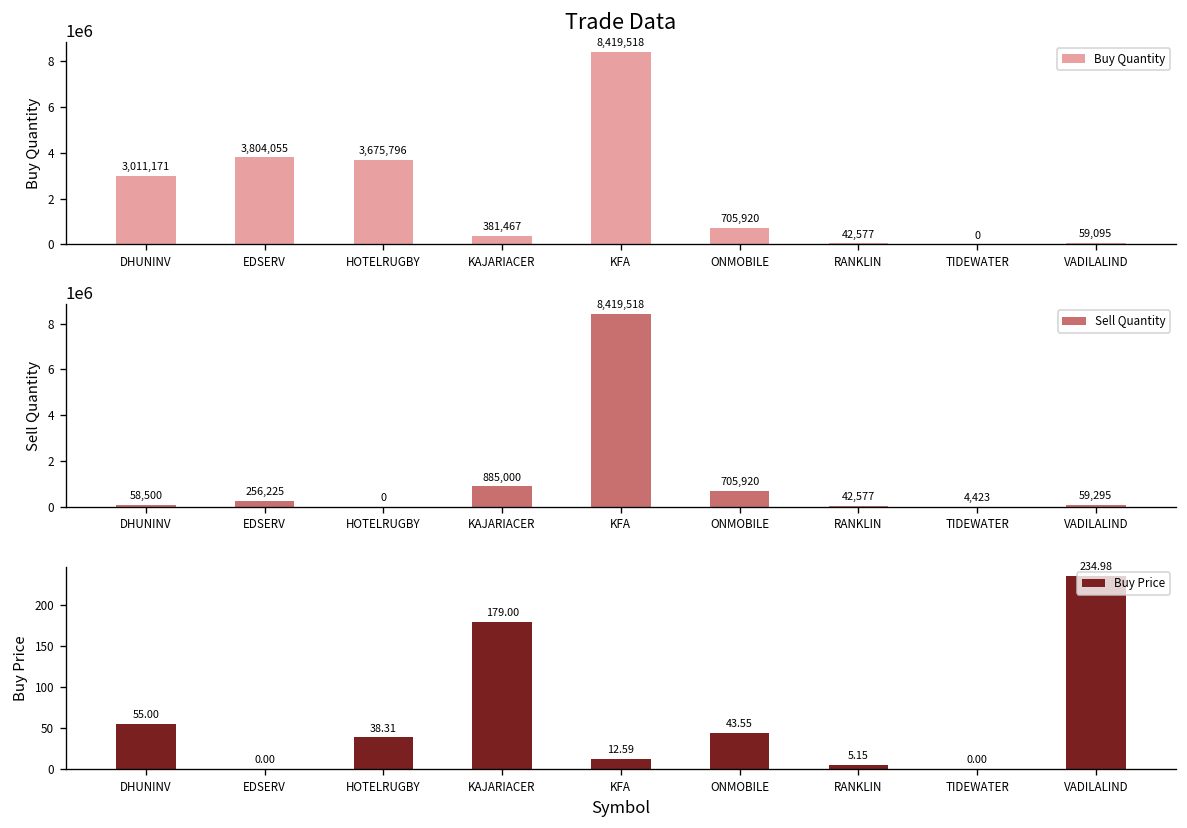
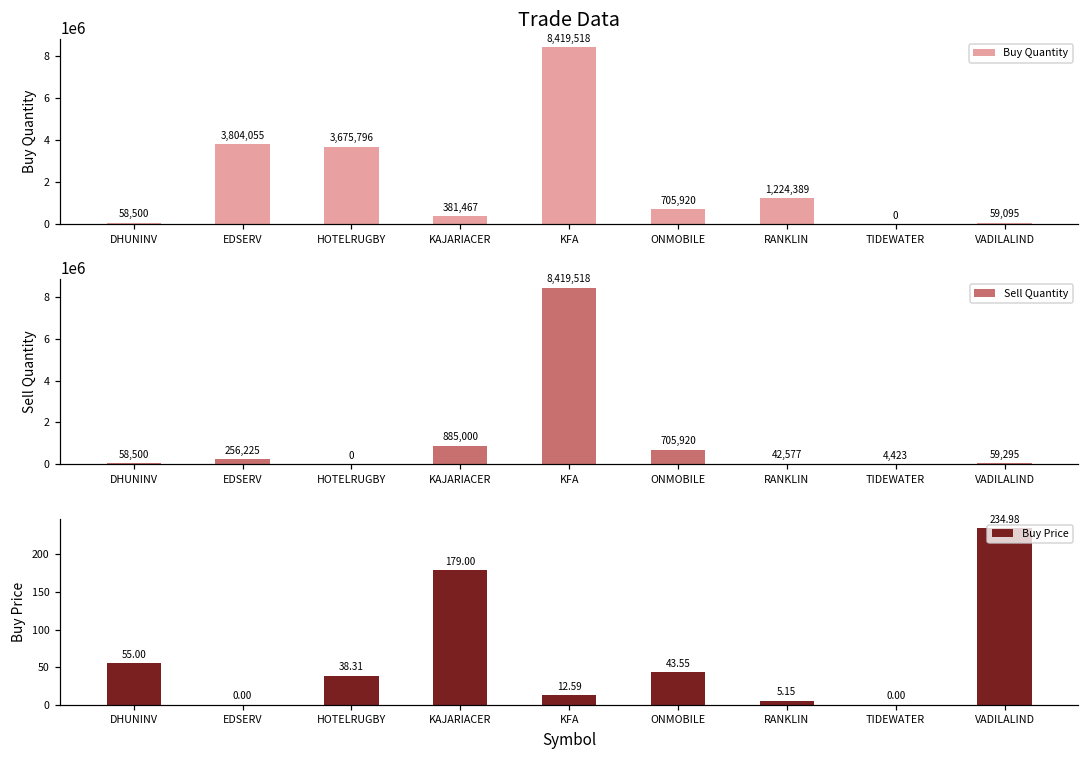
  {
    "Trade Data": {
-     "DHUNINV": "3,011,171",
+     "DHUNINV": "58,500",
      "EDSERV": "3,804,055",
      "HOTELRUGBY": "3,675,796",
      "KAJARIACER": "381,467",
      "KFA": "8,419,518",
      "ONMOBILE": "705,920",
-     "RANKLIN": "42,577",
+     "RANKLIN": "1,224,389",
      "TIDEWATER": "0",
      "VADILALIND": "59,095"
    }
  }
